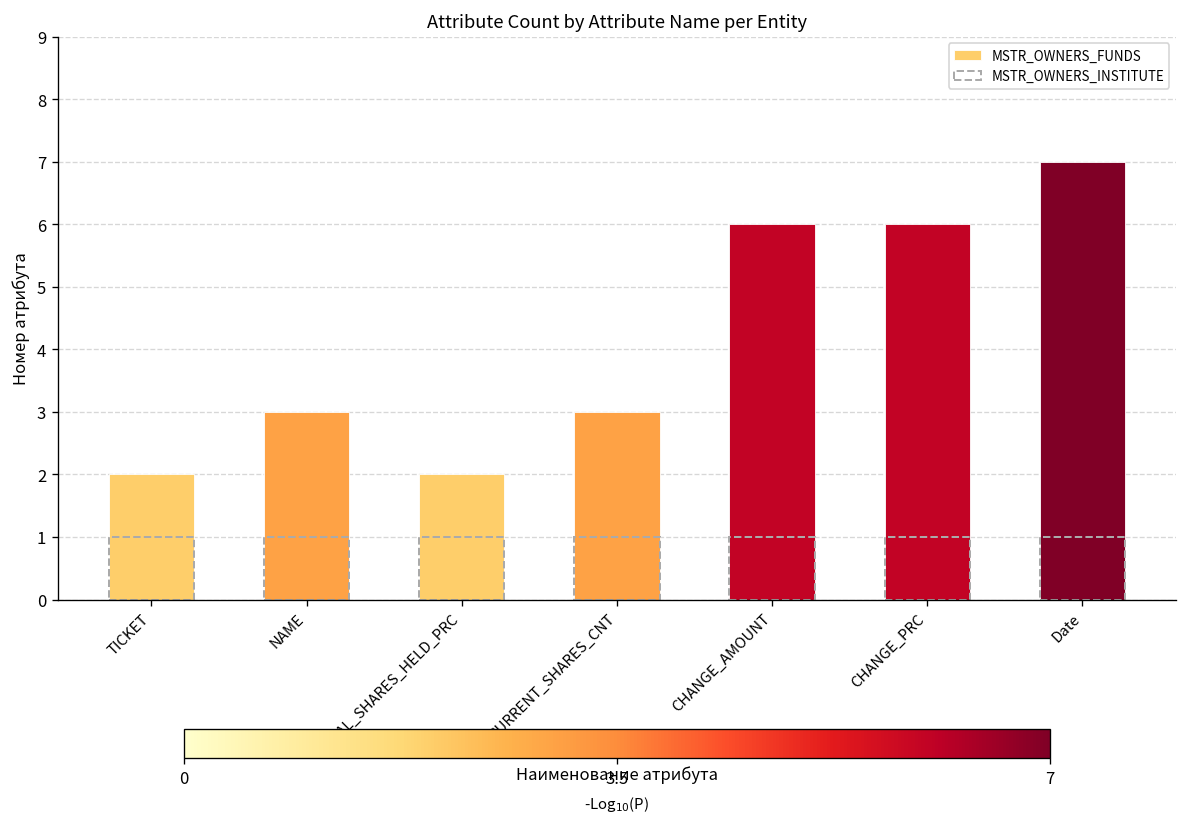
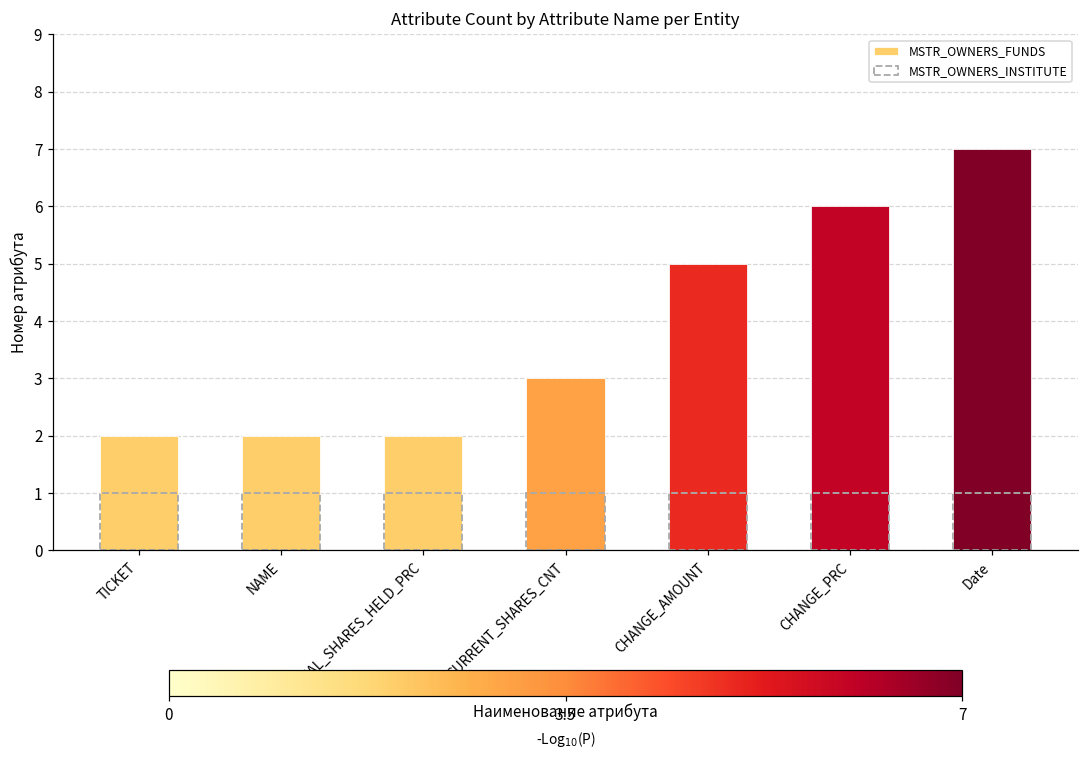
  {
    "MSTR_OWNERS_FUNDS": {
      "TICKET": 2,
-     "NAME": 3,
+     "NAME": 2,
      "TOTAL_SHARES_HELD_PRC": 2,
      "CURRENT_SHARES_CNT": 3,
-     "CHANGE_AMOUNT": 6,
+     "CHANGE_AMOUNT": 5,
      "CHANGE_PRC": 6,
      "Date": 7
    }
  }
